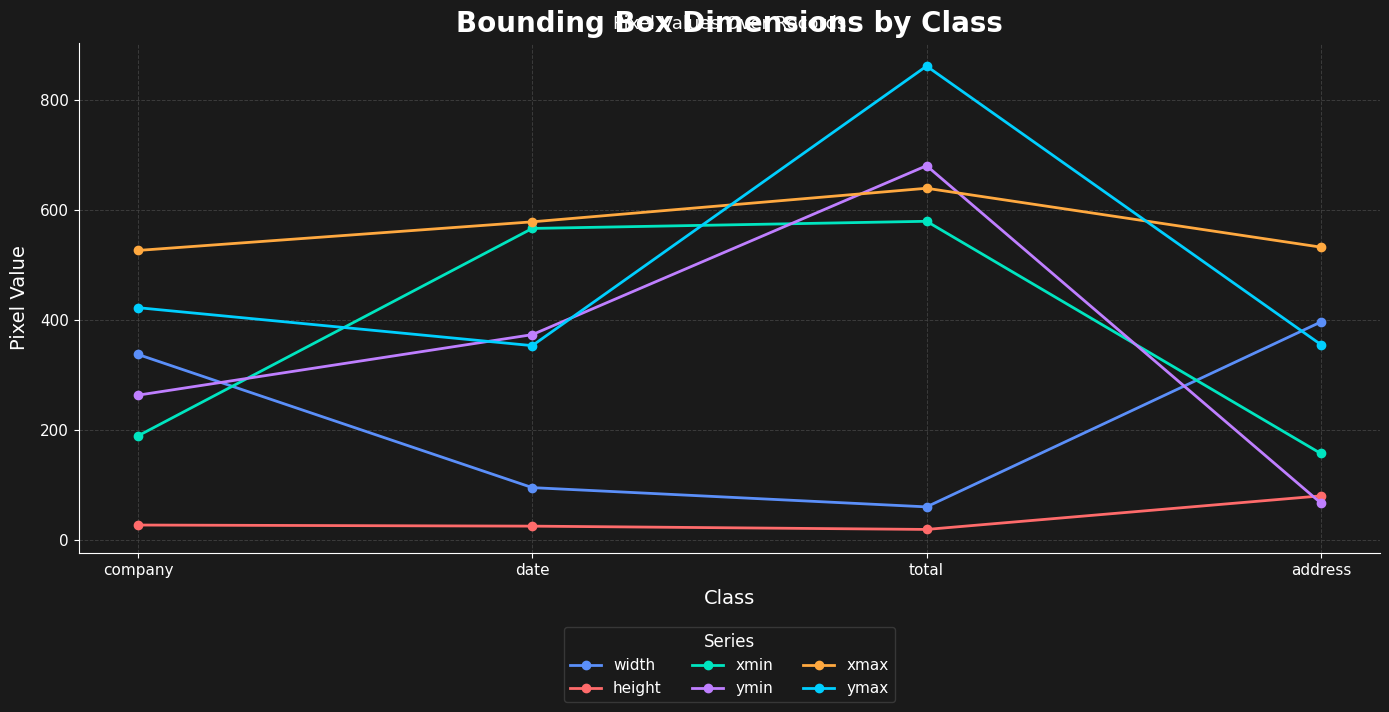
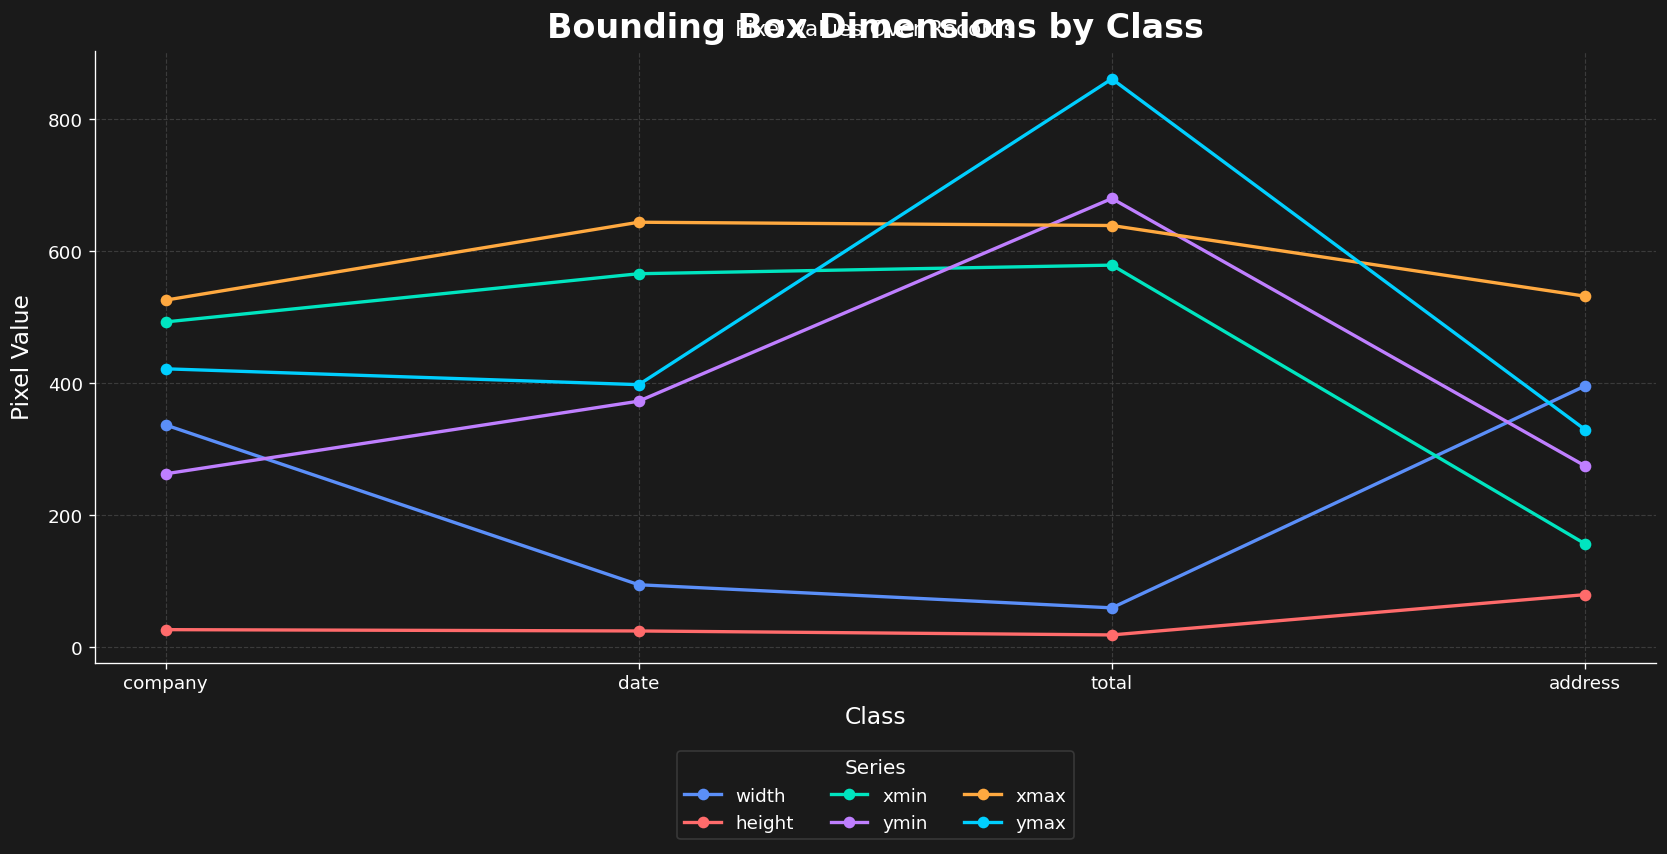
  {
    "width": {
      "company": 340,
      "date": 100,
      "total": 60,
      "address": 400
    },
    "height": {
      "company": 30,
      "date": 30,
      "total": 20,
      "address": 80
    },
    "xmin": {
-     "company": 190,
+     "company": 490,
      "date": 570,
      "total": 580,
      "address": 160
    },
    "ymin": {
      "company": 260,
      "date": 370,
      "total": 680,
-     "address": 70
+     "address": 280
    },
    "xmax": {
      "company": 530,
-     "date": 580,
+     "date": 640,
      "total": 640,
      "address": 530
    },
    "ymax": {
      "company": 420,
-     "date": 350,
+     "date": 400,
      "total": 860,
-     "address": 360
+     "address": 330
    }
  }
